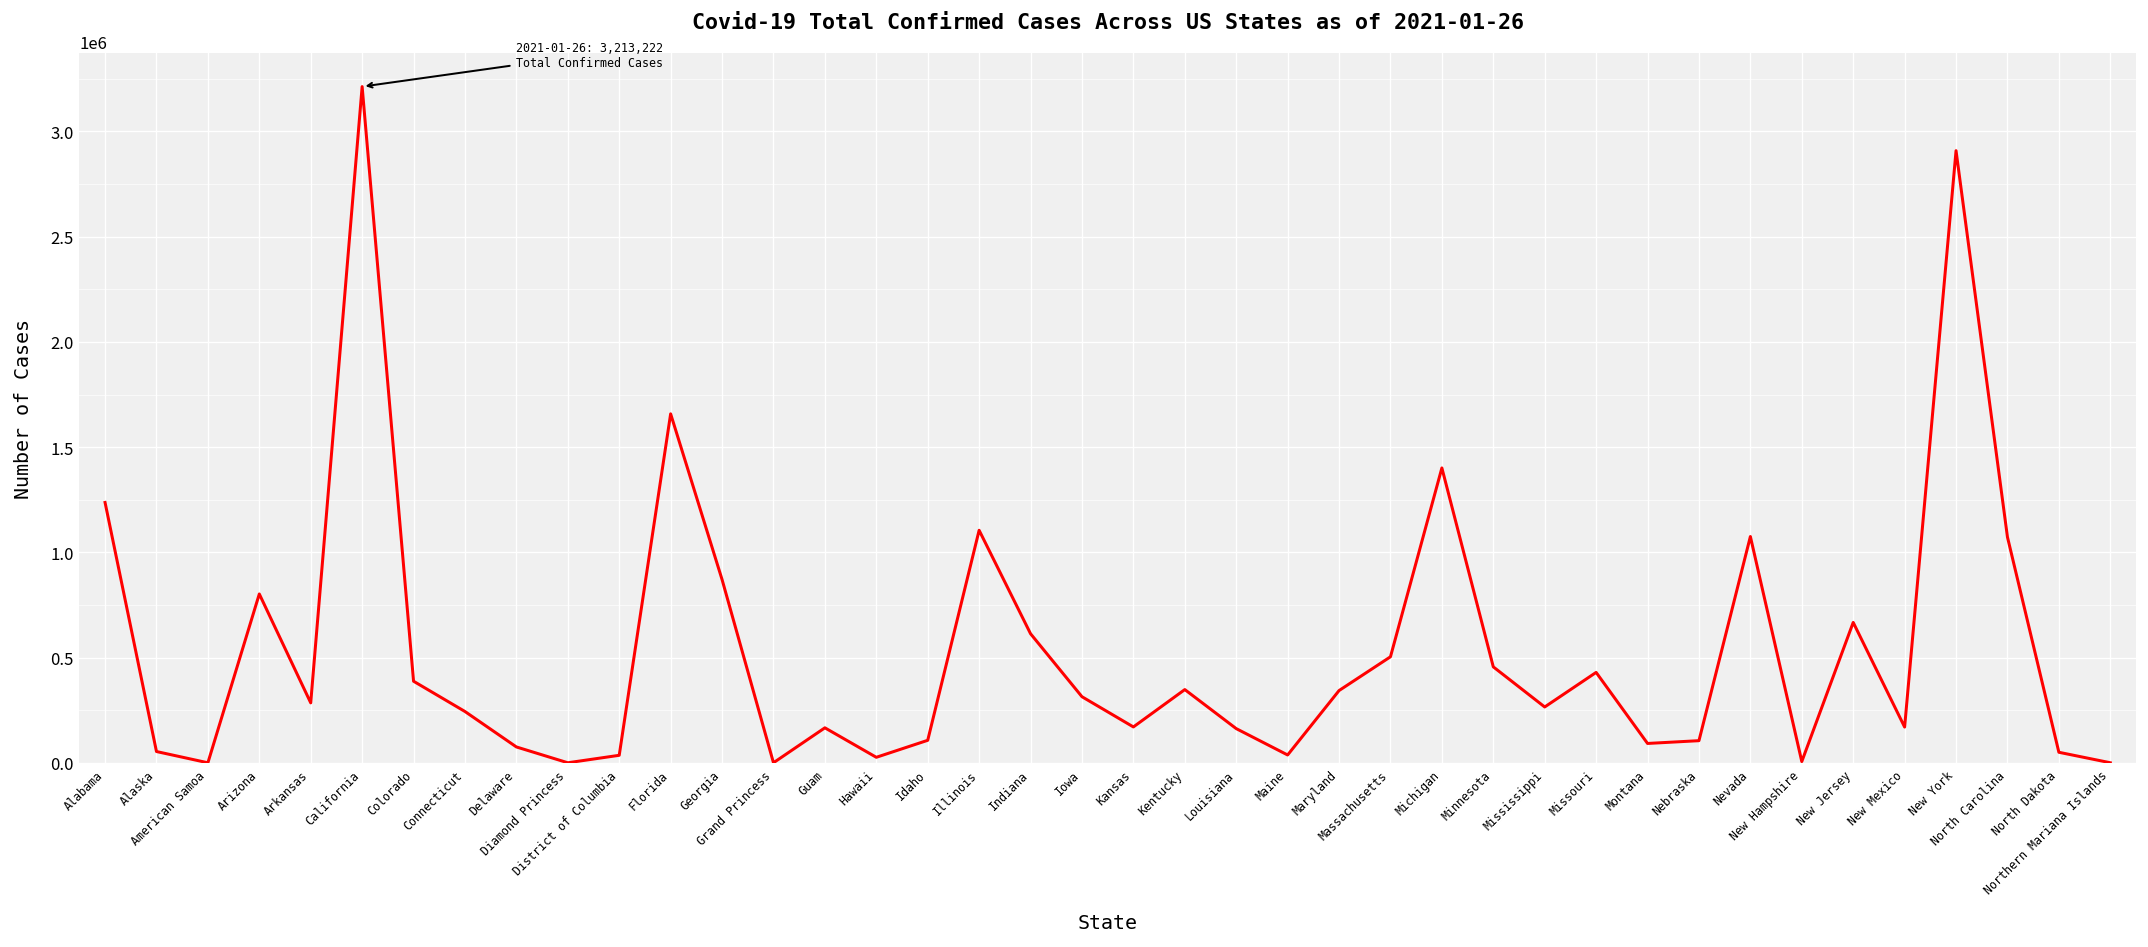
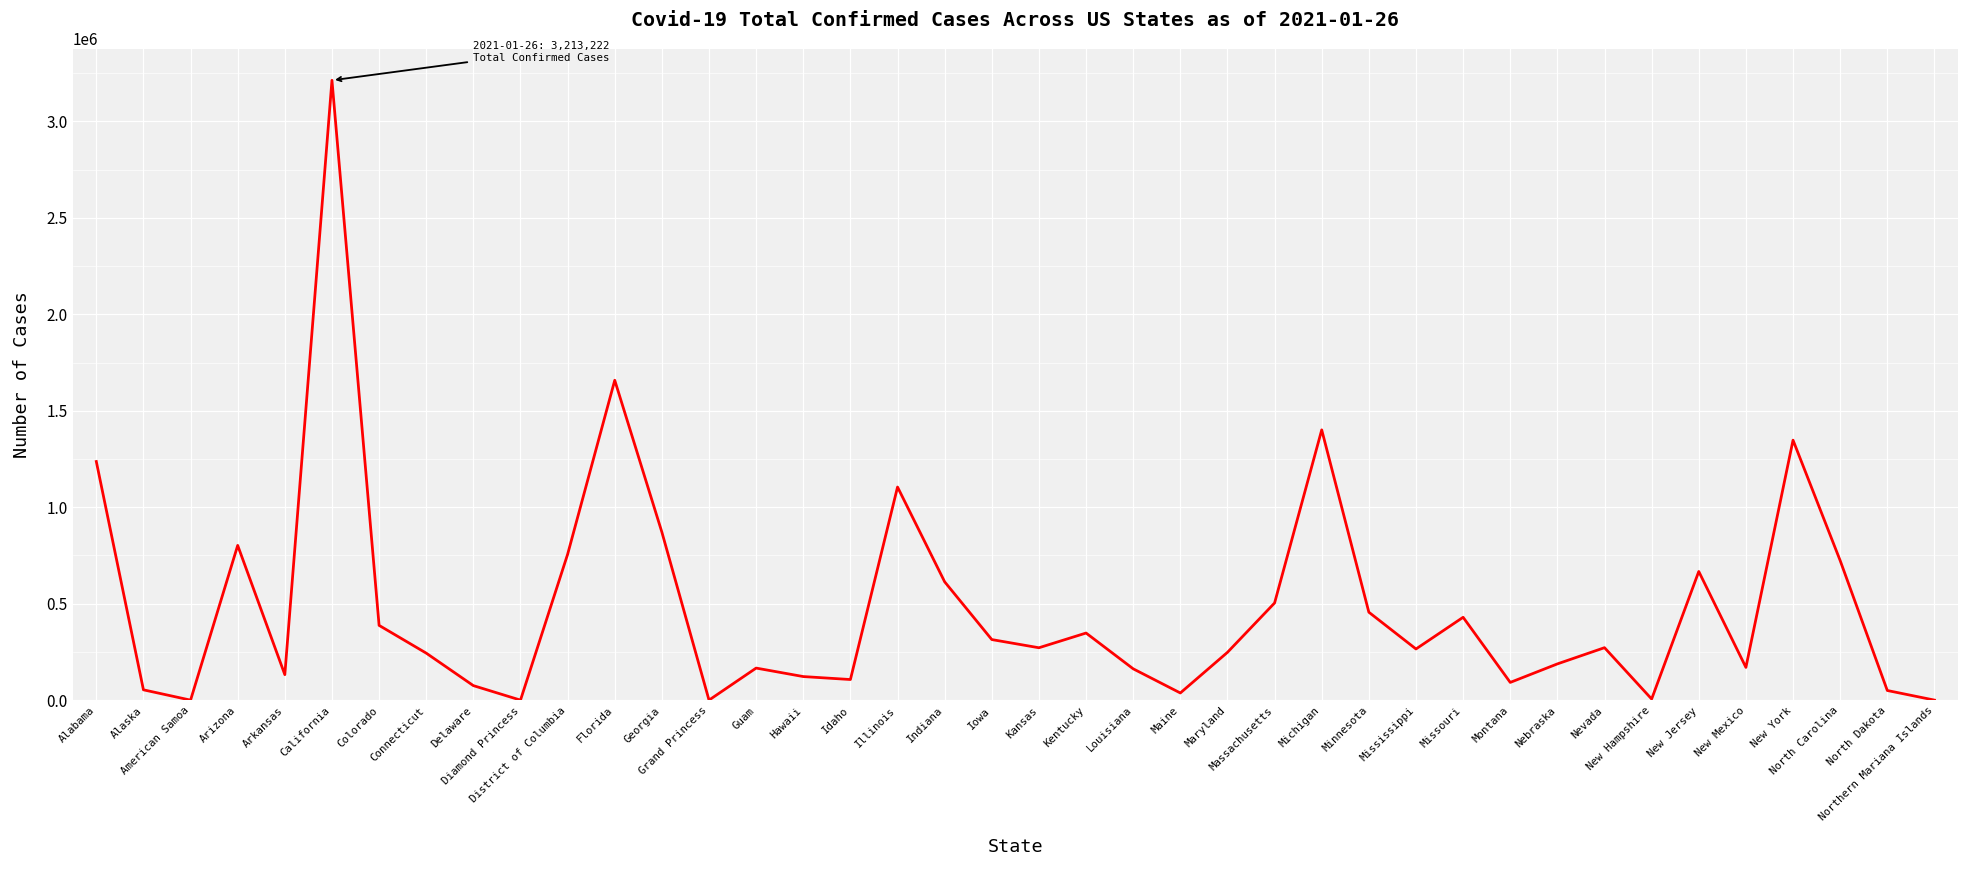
  {
    "Alabama": 1240000,
    "Alaska": 50000,
    "American Samoa": 0,
    "Arizona": 800000,
-   "Arkansas": 280000,
+   "Arkansas": 130000,
    "Colorado": 390000,
    "Connecticut": 240000,
    "Delaware": 80000,
    "Diamond Princess": 0,
-   "District of Columbia": 40000,
+   "District of Columbia": 760000,
    "Florida": 1660000,
    "Georgia": 870000,
    "Grand Princess": 0,
    "Guam": 170000,
-   "Hawaii": 30000,
+   "Hawaii": 120000,
    "Idaho": 110000,
    "Illinois": 1100000,
    "Indiana": 610000,
    "Iowa": 310000,
-   "Kansas": 170000,
+   "Kansas": 270000,
    "Kentucky": 350000,
    "Louisiana": 160000,
    "Maine": 40000,
-   "Maryland": 340000,
+   "Maryland": 250000,
    "Massachusetts": 500000,
    "Michigan": 1400000,
    "Minnesota": 460000,
    "Mississippi": 270000,
    "Missouri": 430000,
    "Montana": 90000,
-   "Nebraska": 110000,
-   "Nevada": 1080000,
+   "Nebraska": 190000,
+   "Nevada": 270000,
    "New Hampshire": 10000,
    "New Jersey": 670000,
    "New Mexico": 170000,
-   "New York": 2910000,
-   "North Carolina": 1070000,
+   "New York": 1350000,
+   "North Carolina": 720000,
    "North Dakota": 50000,
    "Northern Mariana Islands": 0
  }
